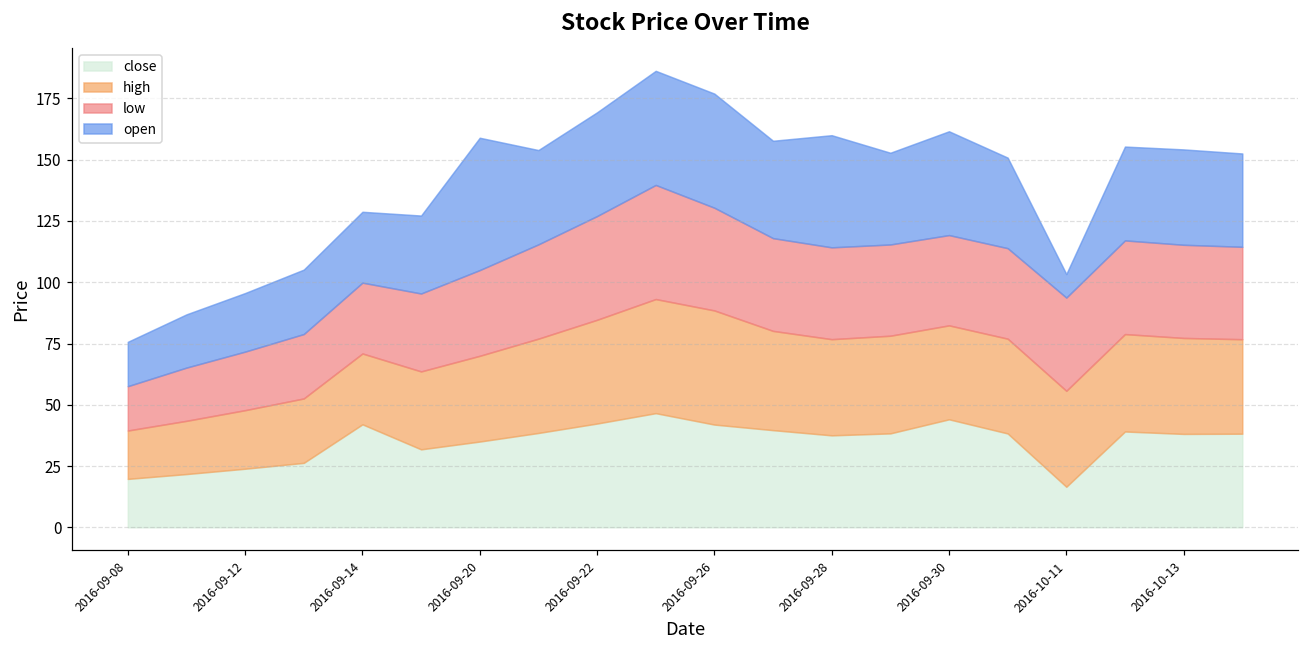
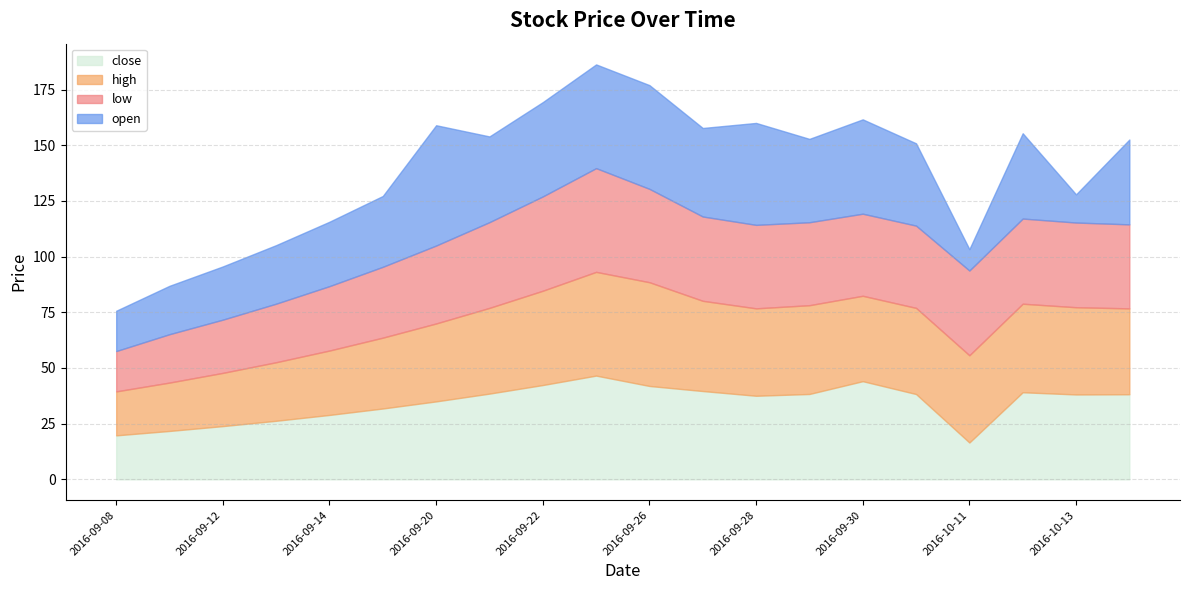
  {
    "close": {
      "2016-09-08": 20,
      "2016-09-12": 24,
-     "2016-09-14": 42,
+     "2016-09-14": 29,
      "2016-09-20": 35,
      "2016-09-22": 42,
      "2016-09-26": 42,
      "2016-09-28": 38,
      "2016-09-30": 44,
      "2016-10-11": 17,
      "2016-10-13": 38
    },
    "open": {
      "2016-09-08": 18,
      "2016-09-12": 24,
      "2016-09-14": 29,
      "2016-09-20": 54,
      "2016-09-22": 42,
      "2016-09-26": 47,
      "2016-09-28": 46,
      "2016-09-30": 42,
      "2016-10-11": 10,
-     "2016-10-13": 39
+     "2016-10-13": 13
    }
  }
